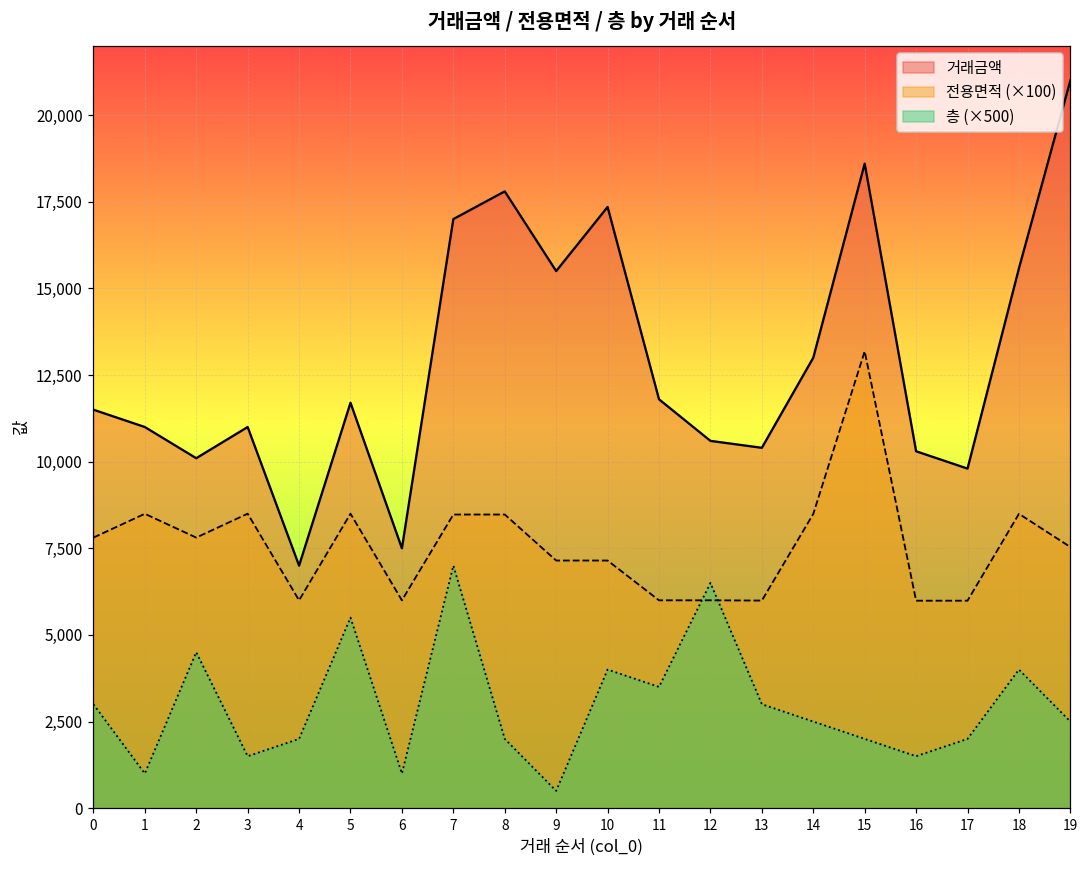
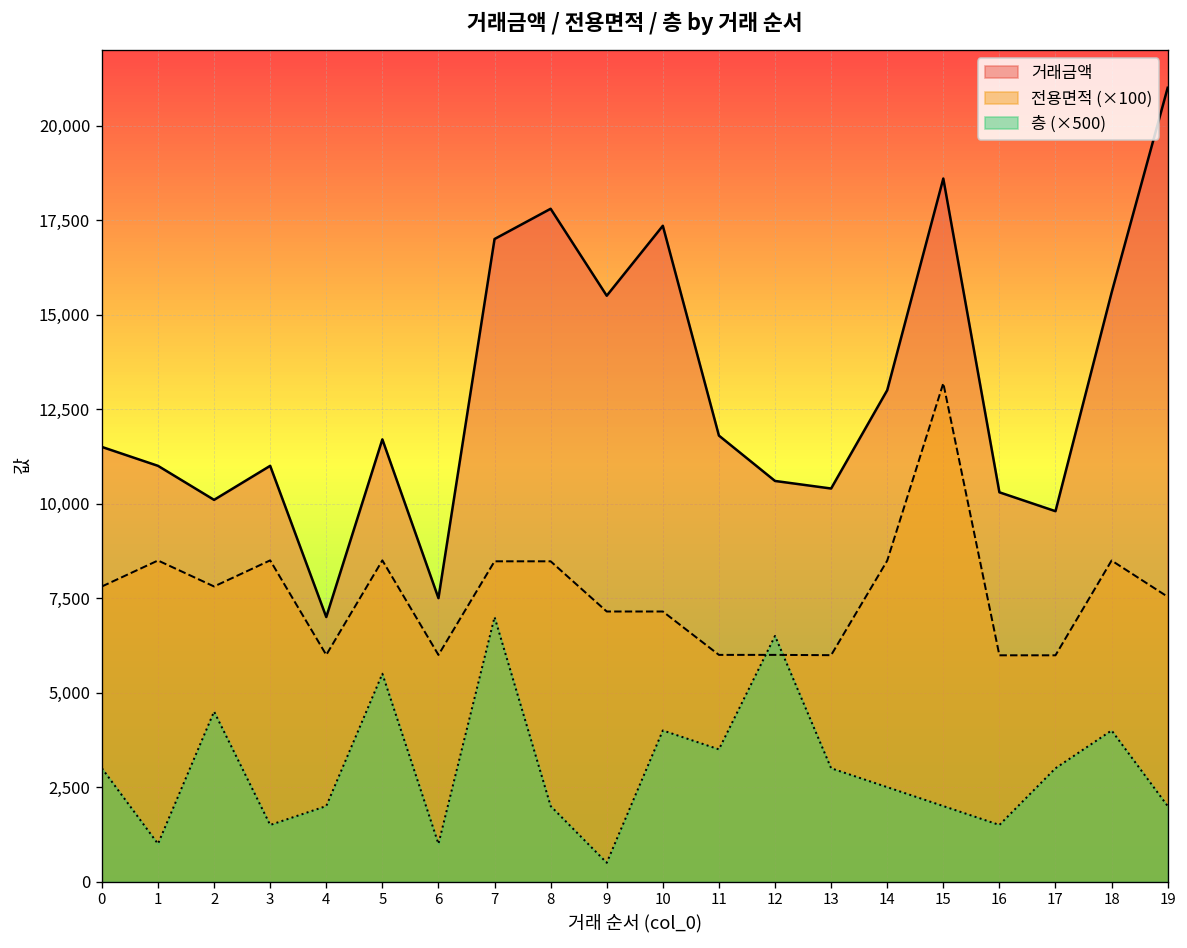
  {
    "거래금액": {
      "0": "11,500",
      "1": "11,000",
      "2": "10,100",
      "3": "11,000",
      "4": "7,000",
      "5": "11,700",
      "6": "7,500",
      "7": "17,000",
      "8": "17,800",
      "9": "15,500",
      "10": "17,400",
      "11": "11,800",
      "12": "10,600",
      "13": "10,400",
      "14": "13,000",
      "15": "18,600",
      "16": "10,300",
      "17": "9,800",
      "18": "15,600",
      "19": "21,000"
    },
    "전용면적 (×100)": {
      "0": "7,800",
      "1": "8,500",
      "2": "7,800",
      "3": "8,500",
      "4": "6,000",
      "5": "8,500",
      "6": "6,000",
      "7": "8,500",
      "8": "8,500",
      "9": "7,100",
      "10": "7,100",
      "11": "6,000",
      "12": "6,000",
      "13": "6,000",
      "14": "8,500",
      "15": "13,200",
      "16": "6,000",
      "17": "6,000",
      "18": "8,500",
      "19": "7,500"
    },
    "층 (×500)": {
      "0": "3,000",
      "1": "1,000",
      "2": "4,500",
      "3": "1,500",
      "4": "2,000",
      "5": "5,500",
      "6": "1,000",
      "7": "7,000",
      "8": "2,000",
      "9": "500",
      "10": "4,000",
      "11": "3,500",
      "12": "6,500",
      "13": "3,000",
      "14": "2,500",
      "15": "2,000",
      "16": "1,500",
-     "17": "2,000",
+     "17": "3,000",
      "18": "4,000",
-     "19": "2,500"
+     "19": "2,000"
    }
  }
